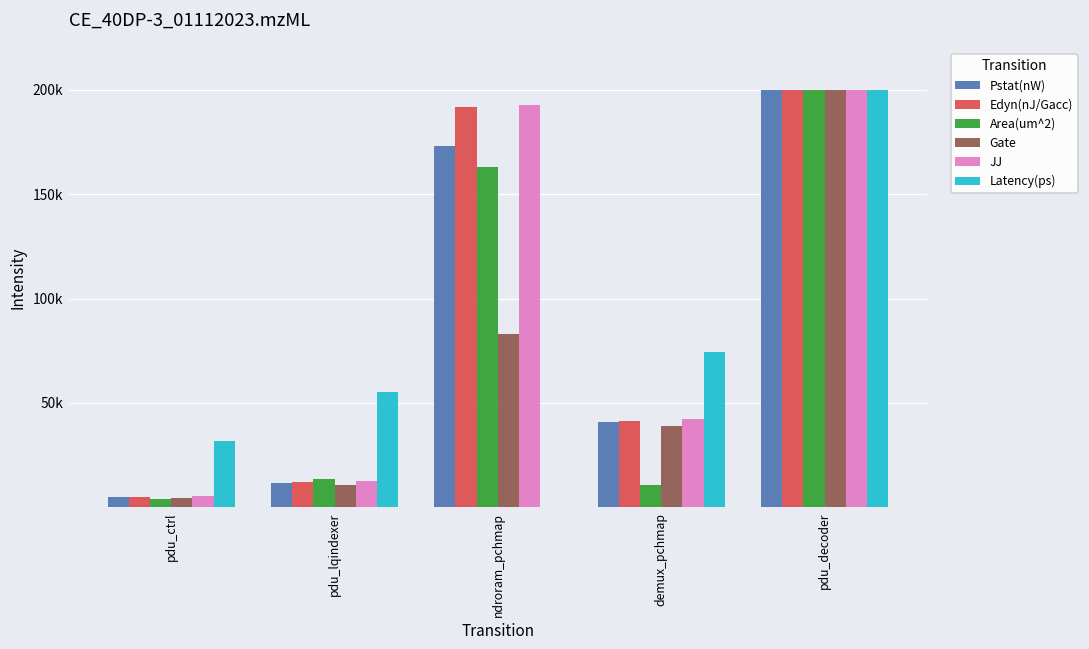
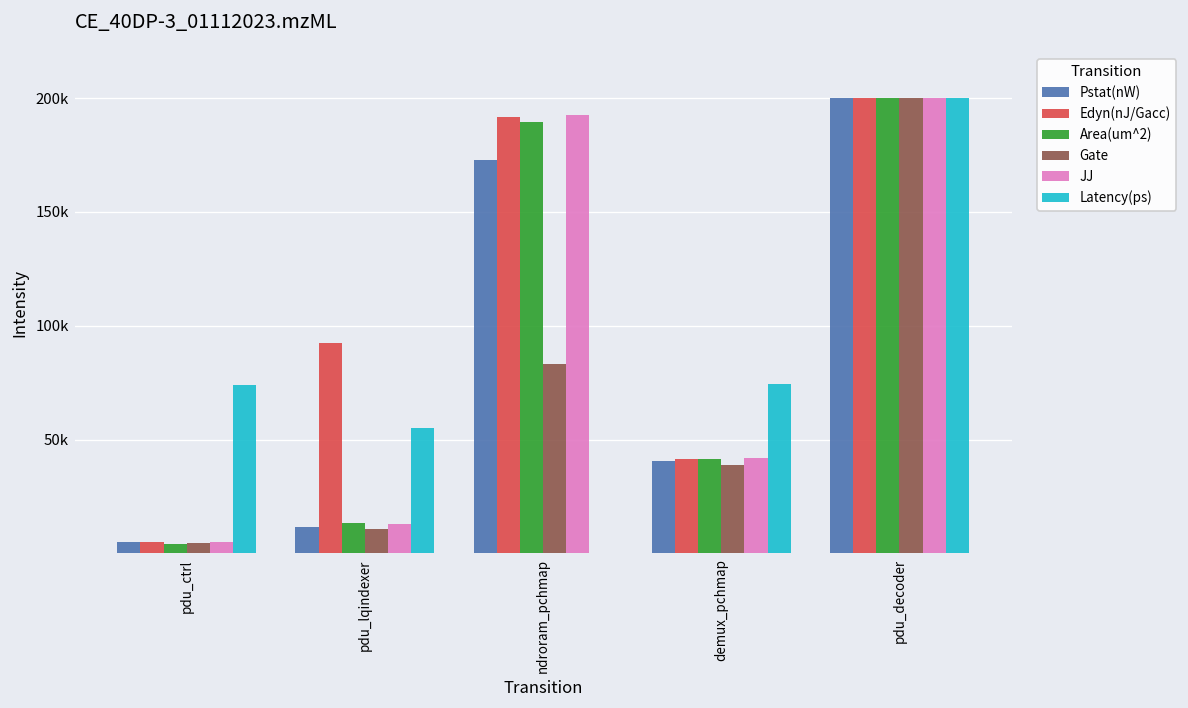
  {
    "Pstat(nW)": {
      "pdu_ctrl": 5000,
      "pdu_lqindexer": 12000,
      "ndroram_pchmap": 173000,
      "demux_pchmap": 41000,
      "pdu_decoder": 200000
    },
    "Edyn(nJ/Gacc)": {
      "pdu_ctrl": 5000,
-     "pdu_lqindexer": 12000,
+     "pdu_lqindexer": 92000,
      "ndroram_pchmap": 192000,
      "demux_pchmap": 41000,
      "pdu_decoder": 200000
    },
    "Area(um^2)": {
      "pdu_ctrl": 4000,
      "pdu_lqindexer": 14000,
-     "ndroram_pchmap": 163000,
-     "demux_pchmap": 11000,
+     "ndroram_pchmap": 189000,
+     "demux_pchmap": 41000,
      "pdu_decoder": 200000
    },
    "Gate": {
      "pdu_ctrl": 4000,
      "pdu_lqindexer": 11000,
      "ndroram_pchmap": 83000,
      "demux_pchmap": 39000,
      "pdu_decoder": 200000
    },
    "JJ": {
      "pdu_ctrl": 5000,
      "pdu_lqindexer": 13000,
      "ndroram_pchmap": 193000,
      "demux_pchmap": 42000,
      "pdu_decoder": 200000
    },
    "Latency(ps)": {
-     "pdu_ctrl": 32000,
+     "pdu_ctrl": 74000,
      "pdu_lqindexer": 55000,
      "ndroram_pchmap": 0,
      "demux_pchmap": 75000,
      "pdu_decoder": 200000
    }
  }
